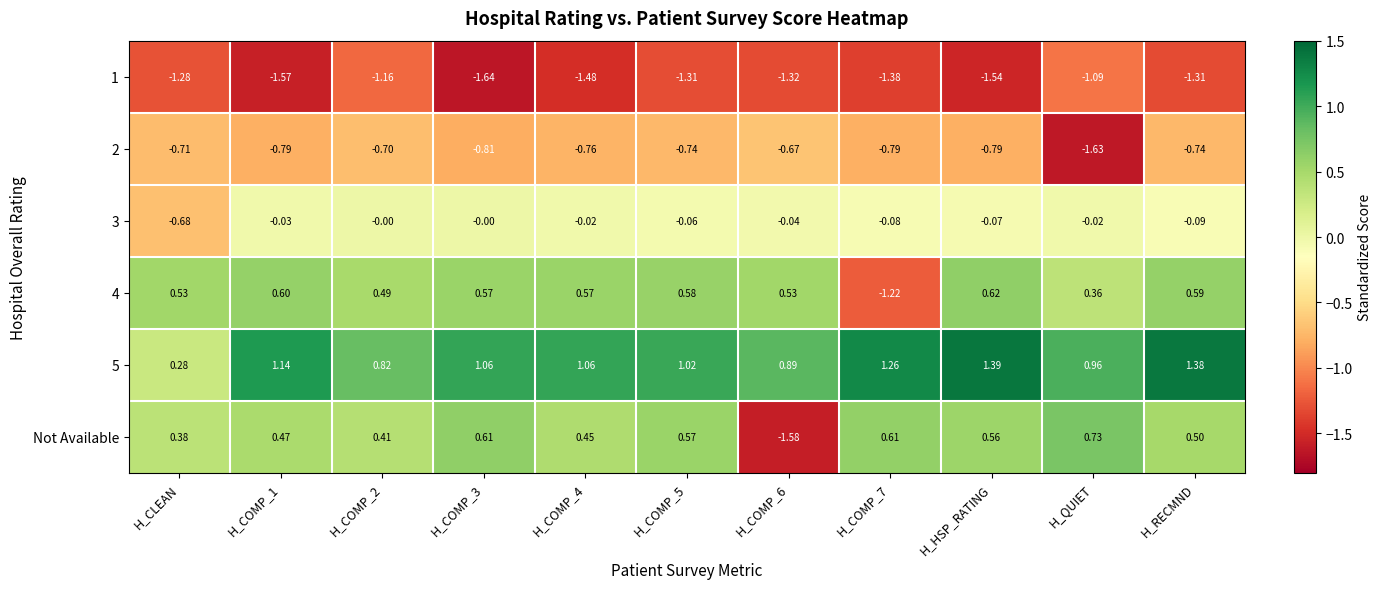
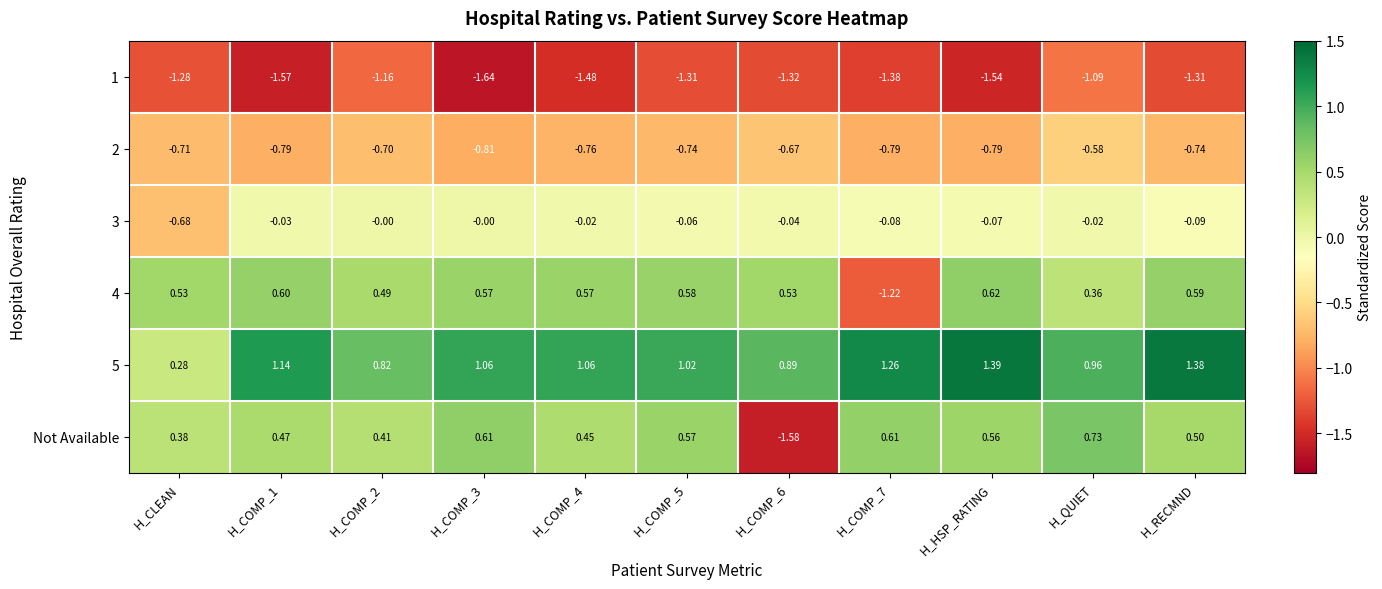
  {
    "1": {
      "H_CLEAN": -1.28,
      "H_COMP_1": -1.57,
      "H_COMP_2": -1.16,
      "H_COMP_3": -1.64,
      "H_COMP_4": -1.48,
      "H_COMP_5": -1.31,
      "H_COMP_6": -1.32,
      "H_COMP_7": -1.38,
      "H_HSP_RATING": -1.54,
      "H_QUIET": -1.09,
      "H_RECMND": -1.31
    },
    "2": {
      "H_CLEAN": -0.71,
      "H_COMP_1": -0.79,
      "H_COMP_2": -0.70,
      "H_COMP_3": -0.81,
      "H_COMP_4": -0.76,
      "H_COMP_5": -0.74,
      "H_COMP_6": -0.67,
      "H_COMP_7": -0.79,
      "H_HSP_RATING": -0.79,
-     "H_QUIET": -1.63,
+     "H_QUIET": -0.58,
      "H_RECMND": -0.74
    },
    "3": {
      "H_CLEAN": -0.68,
      "H_COMP_1": -0.03,
      "H_COMP_2": -0.00,
      "H_COMP_3": -0.00,
      "H_COMP_4": -0.02,
      "H_COMP_5": -0.06,
      "H_COMP_6": -0.04,
      "H_COMP_7": -0.08,
      "H_HSP_RATING": -0.07,
      "H_QUIET": -0.02,
      "H_RECMND": -0.09
    },
    "4": {
      "H_CLEAN": 0.53,
      "H_COMP_1": 0.60,
      "H_COMP_2": 0.49,
      "H_COMP_3": 0.57,
      "H_COMP_4": 0.57,
      "H_COMP_5": 0.58,
      "H_COMP_6": 0.53,
      "H_COMP_7": -1.22,
      "H_HSP_RATING": 0.62,
      "H_QUIET": 0.36,
      "H_RECMND": 0.59
    },
    "5": {
      "H_CLEAN": 0.28,
      "H_COMP_1": 1.14,
      "H_COMP_2": 0.82,
      "H_COMP_3": 1.06,
      "H_COMP_4": 1.06,
      "H_COMP_5": 1.02,
      "H_COMP_6": 0.89,
      "H_COMP_7": 1.26,
      "H_HSP_RATING": 1.39,
      "H_QUIET": 0.96,
      "H_RECMND": 1.38
    },
    "Not Available": {
      "H_CLEAN": 0.38,
      "H_COMP_1": 0.47,
      "H_COMP_2": 0.41,
      "H_COMP_3": 0.61,
      "H_COMP_4": 0.45,
      "H_COMP_5": 0.57,
      "H_COMP_6": -1.58,
      "H_COMP_7": 0.61,
      "H_HSP_RATING": 0.56,
      "H_QUIET": 0.73,
      "H_RECMND": 0.50
    }
  }
